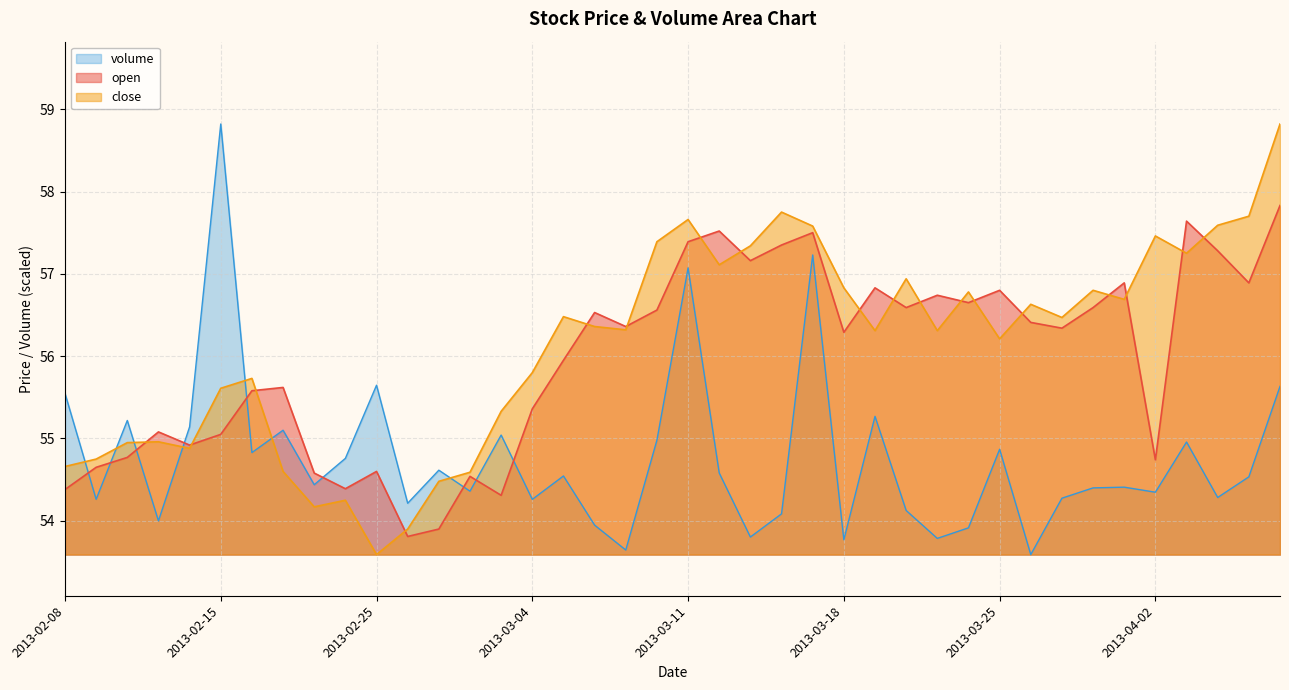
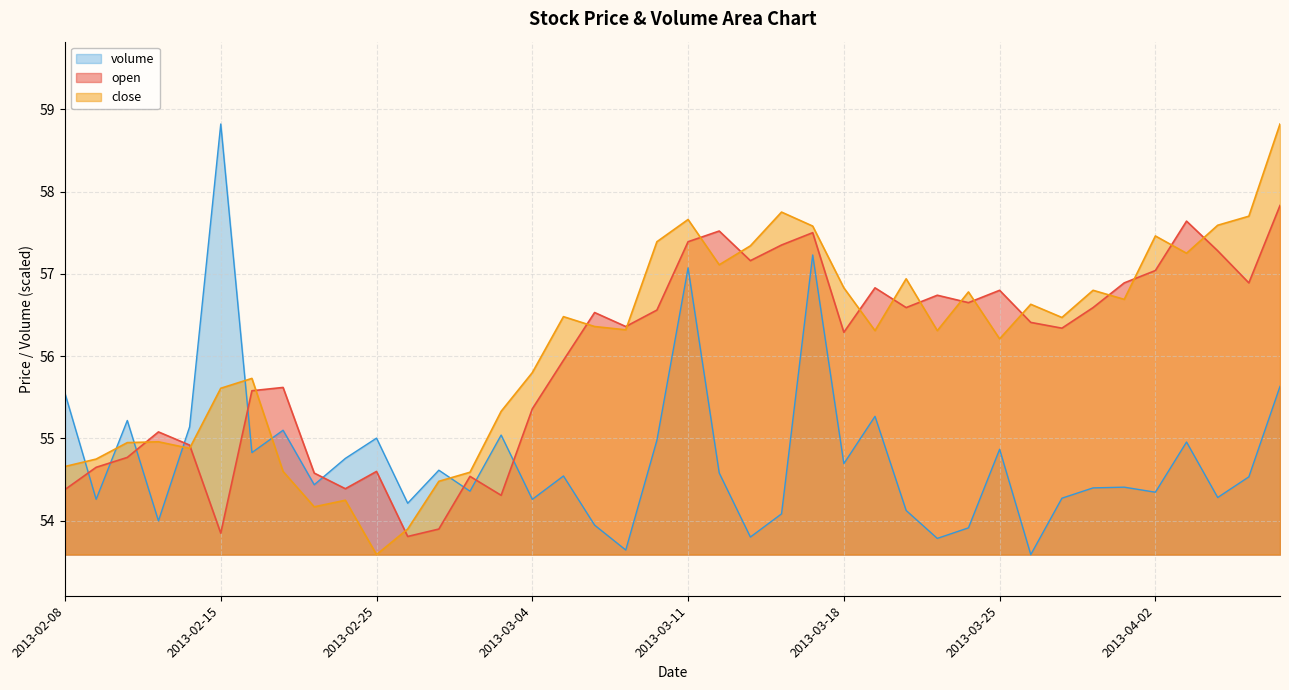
  {
    "volume": {
      "2013-02-08": 55.5,
      "2013-02-15": 58.8,
-     "2013-02-25": 55.6,
+     "2013-02-25": 55.0,
      "2013-03-04": 54.3,
      "2013-03-11": 57.1,
-     "2013-03-18": 53.8,
+     "2013-03-18": 54.7,
      "2013-03-25": 54.9,
      "2013-04-02": 54.3
    },
    "open": {
      "2013-02-08": 54.4,
-     "2013-02-15": 55.1,
+     "2013-02-15": 53.9,
      "2013-02-25": 54.6,
      "2013-03-04": 55.4,
      "2013-03-11": 57.4,
      "2013-03-18": 56.3,
      "2013-03-25": 56.8,
-     "2013-04-02": 54.7
+     "2013-04-02": 57.0
    },
    "close": {
      "2013-02-08": 54.7,
      "2013-02-15": 55.6,
      "2013-02-25": 53.6,
      "2013-03-04": 55.8,
      "2013-03-11": 57.7,
      "2013-03-18": 56.8,
      "2013-03-25": 56.2,
      "2013-04-02": 57.5
    }
  }
